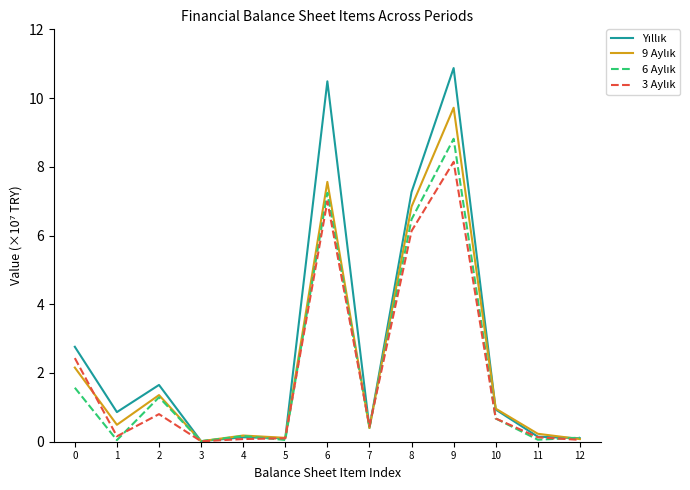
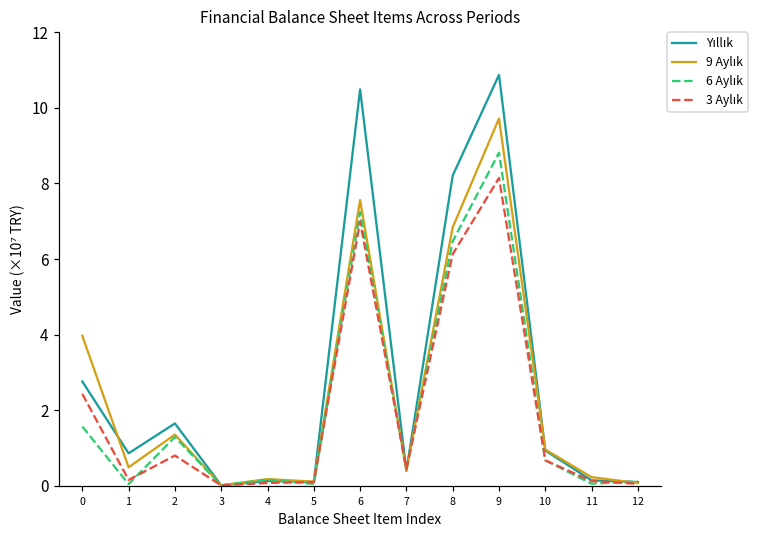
  {
    "Yıllık": {
      "0": 2.8,
      "1": 0.9,
      "2": 1.7,
      "6": 10.5,
-     "8": 7.3,
+     "8": 8.2,
      "9": 10.9
    },
    "9 Aylık": {
-     "0": 2.2,
+     "0": 4.0,
      "1": 0.5,
      "6": 7.6,
      "8": 6.8,
      "9": 9.7,
      "11": 0.2
    },
    "6 Aylık": {
      "0": 1.6,
      "1": 0.0,
      "6": 7.2,
      "8": 6.5,
      "9": 8.8
    },
    "3 Aylık": {
      "0": 2.4,
      "1": 0.2,
      "2": 0.8,
      "6": 7.0,
      "8": 6.1,
      "9": 8.1
    }
  }
